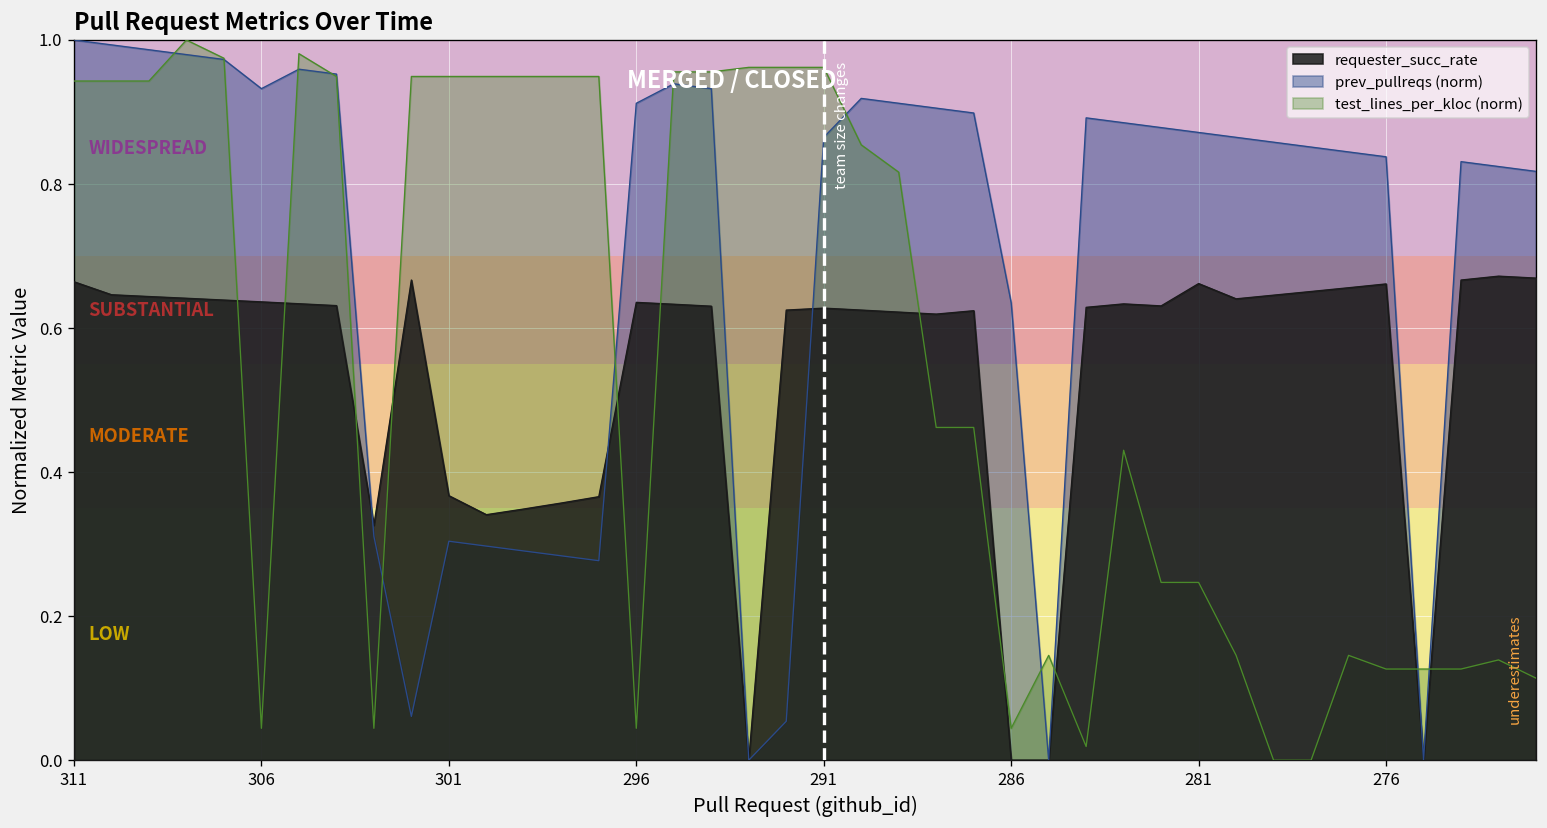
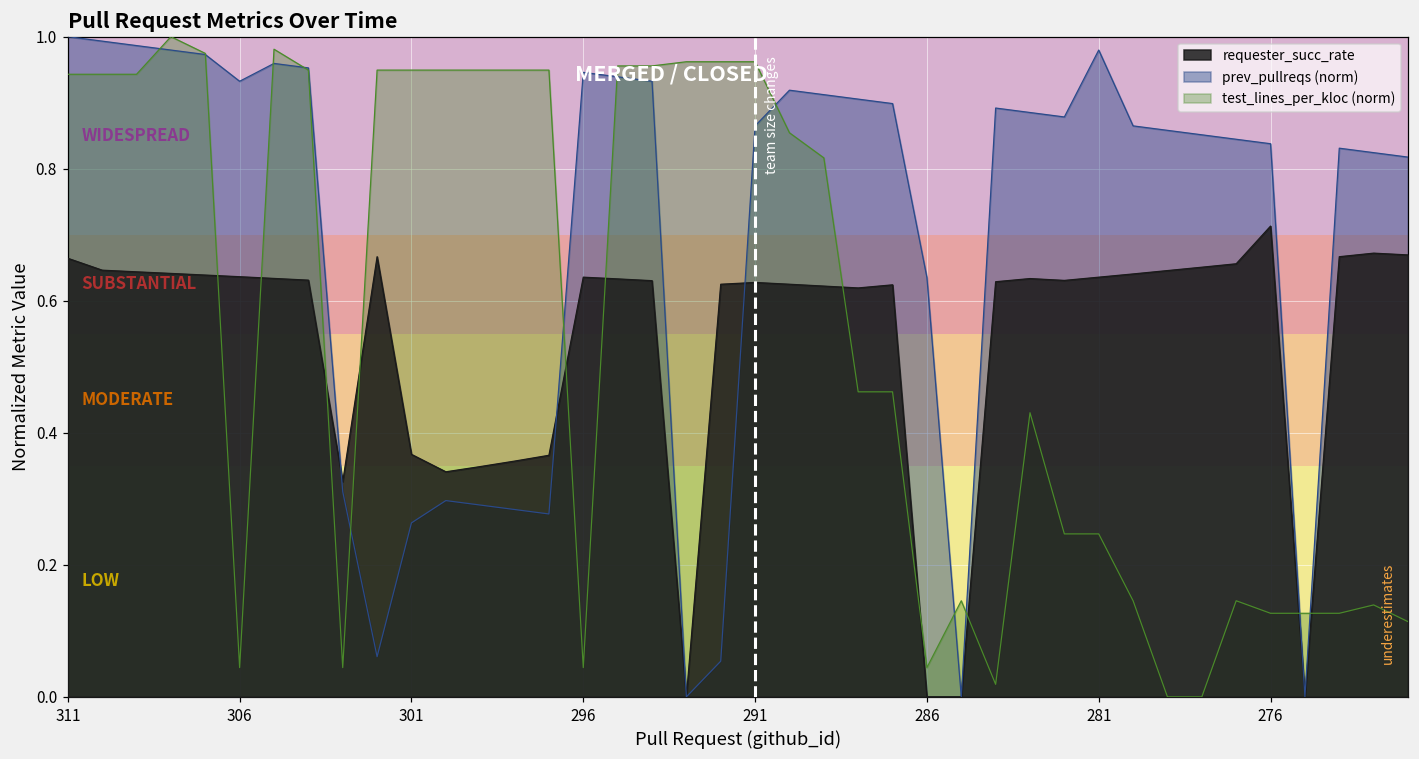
  {
    "requester_succ_rate": {
      "311": 0.66,
      "306": 0.64,
      "301": 0.37,
      "296": 0.64,
      "291": 0.63,
      "286": 0.00,
-     "281": 0.66,
-     "276": 0.66
+     "281": 0.64,
+     "276": 0.71
    },
    "prev_pullreqs (norm)": {
      "311": 1.00,
      "306": 0.93,
-     "301": 0.30,
-     "296": 0.91,
+     "301": 0.26,
+     "296": 0.95,
      "291": 0.86,
      "286": 0.64,
-     "281": 0.87,
+     "281": 0.98,
      "276": 0.84
    },
    "test_lines_per_kloc (norm)": {
      "311": 0.94,
      "306": 0.04,
      "301": 0.95,
      "296": 0.04,
      "291": 0.96,
      "286": 0.04,
      "281": 0.25,
      "276": 0.13
    }
  }
